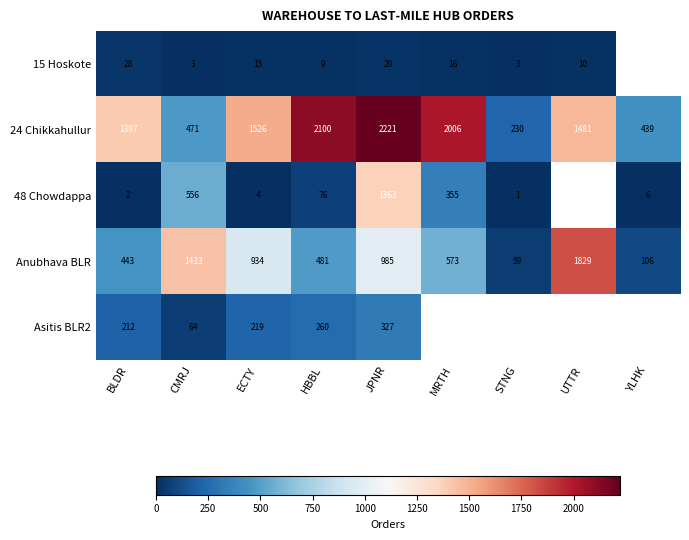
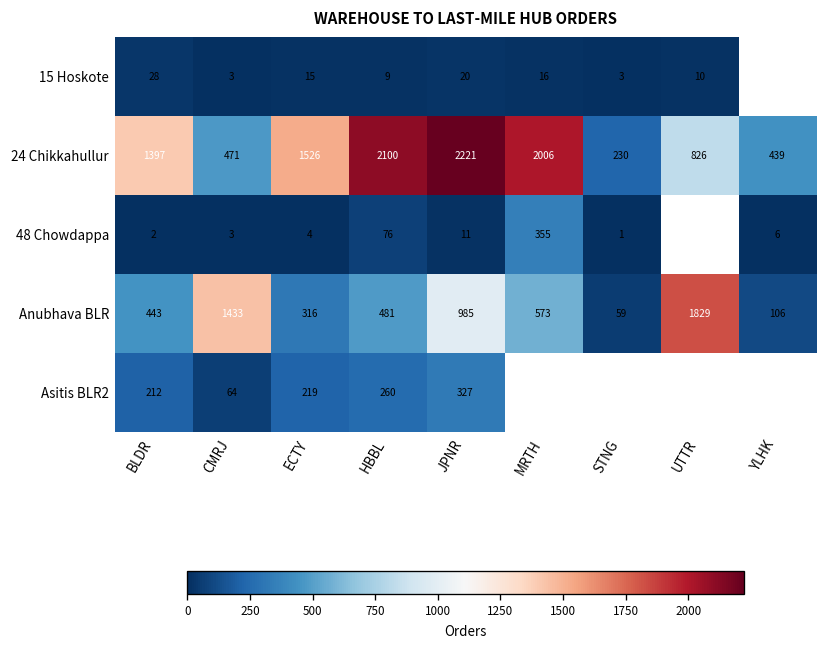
  {
    "15 Hoskote": {
      "BLDR": 28,
      "CMRJ": 3,
      "ECTY": 15,
      "HBBL": 9,
      "JPNR": 20,
      "MRTH": 16,
      "STNG": 3,
      "UTTR": 10
    },
    "24 Chikkahullur": {
      "BLDR": 1397,
      "CMRJ": 471,
      "ECTY": 1526,
      "HBBL": 2100,
      "JPNR": 2221,
      "MRTH": 2006,
      "STNG": 230,
-     "UTTR": 1481,
+     "UTTR": 826,
      "YLHK": 439
    },
    "48 Chowdappa": {
      "BLDR": 2,
-     "CMRJ": 556,
+     "CMRJ": 3,
      "ECTY": 4,
      "HBBL": 76,
-     "JPNR": 1363,
+     "JPNR": 11,
      "MRTH": 355,
      "STNG": 1,
      "YLHK": 6
    },
    "Anubhava BLR": {
      "BLDR": 443,
      "CMRJ": 1433,
-     "ECTY": 934,
+     "ECTY": 316,
      "HBBL": 481,
      "JPNR": 985,
      "MRTH": 573,
      "STNG": 59,
      "UTTR": 1829,
      "YLHK": 106
    },
    "Asitis BLR2": {
      "BLDR": 212,
      "CMRJ": 64,
      "ECTY": 219,
      "HBBL": 260,
      "JPNR": 327
    }
  }
